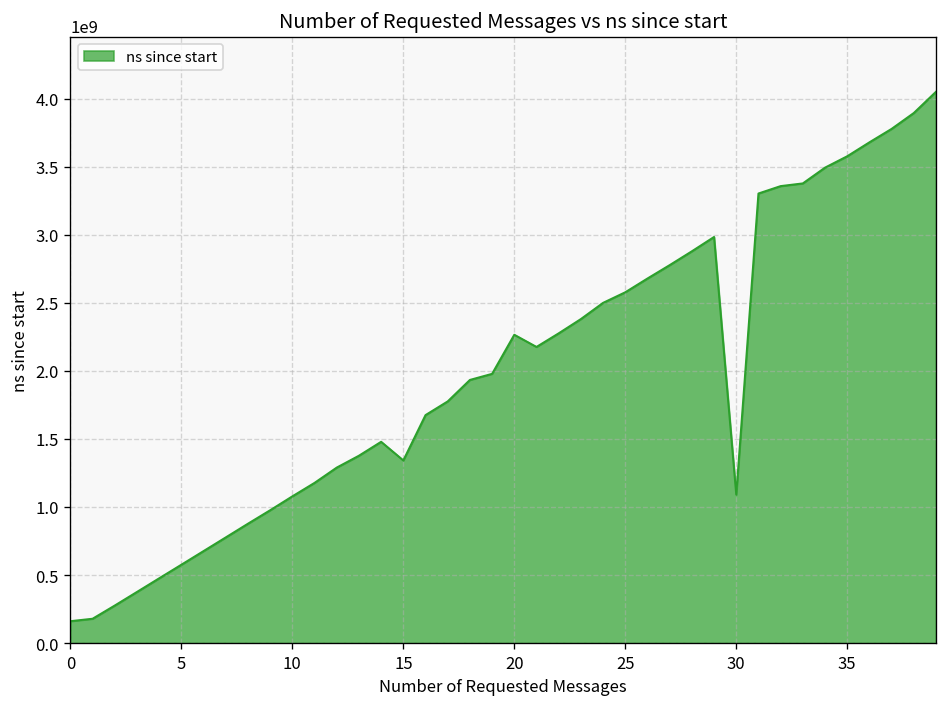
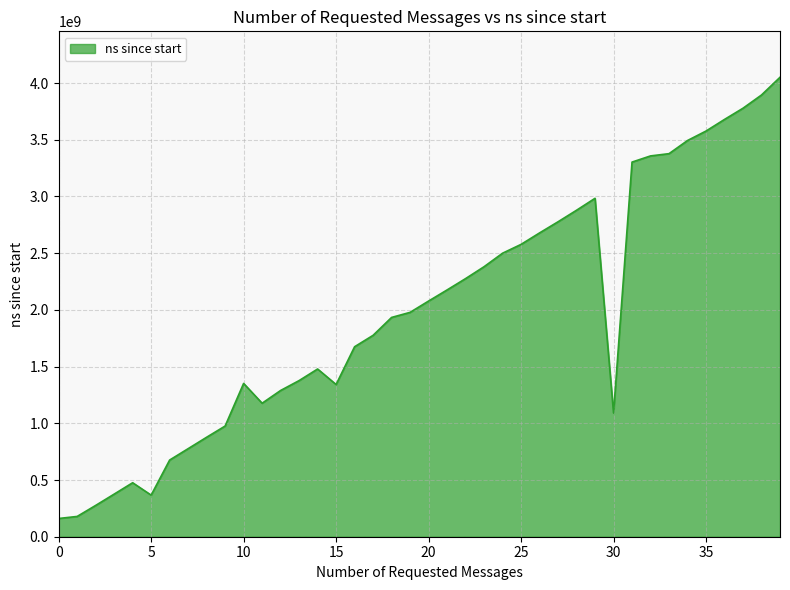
  {
    "0": 160000000,
-   "5": 580000000,
-   "10": 1080000000,
+   "5": 370000000,
+   "10": 1350000000,
    "15": 1340000000,
-   "20": 2270000000,
+   "20": 2080000000,
    "25": 2580000000,
    "30": 1090000000,
    "35": 3580000000
  }
